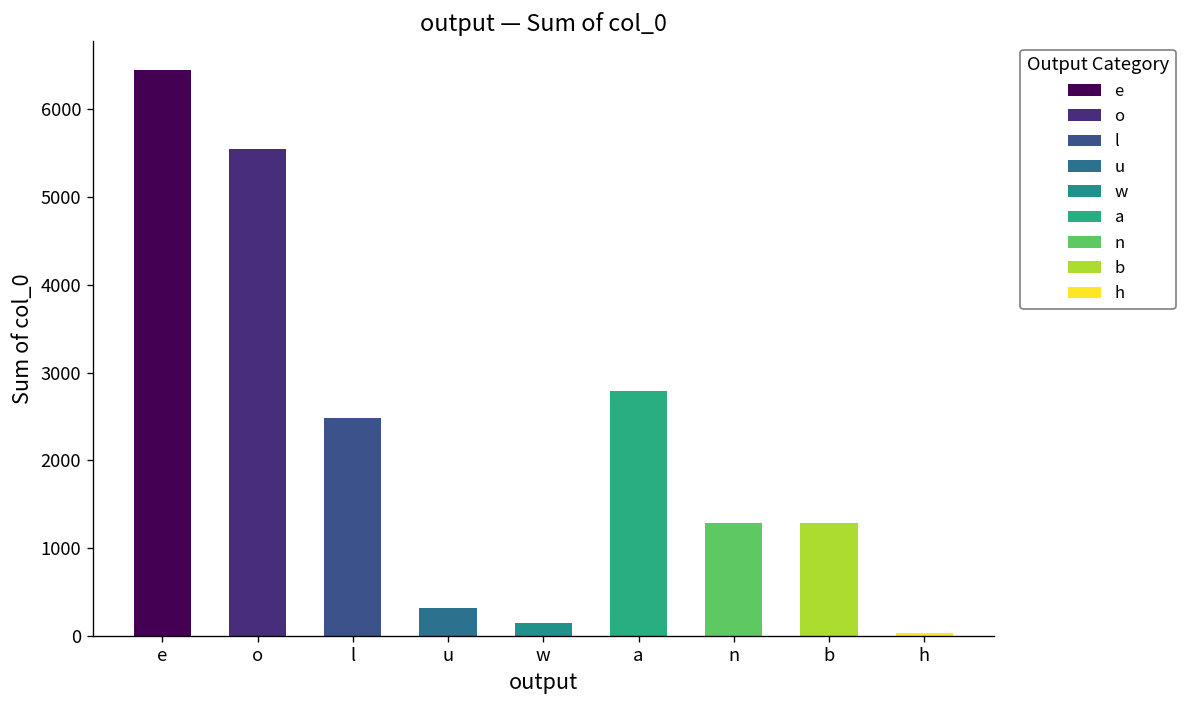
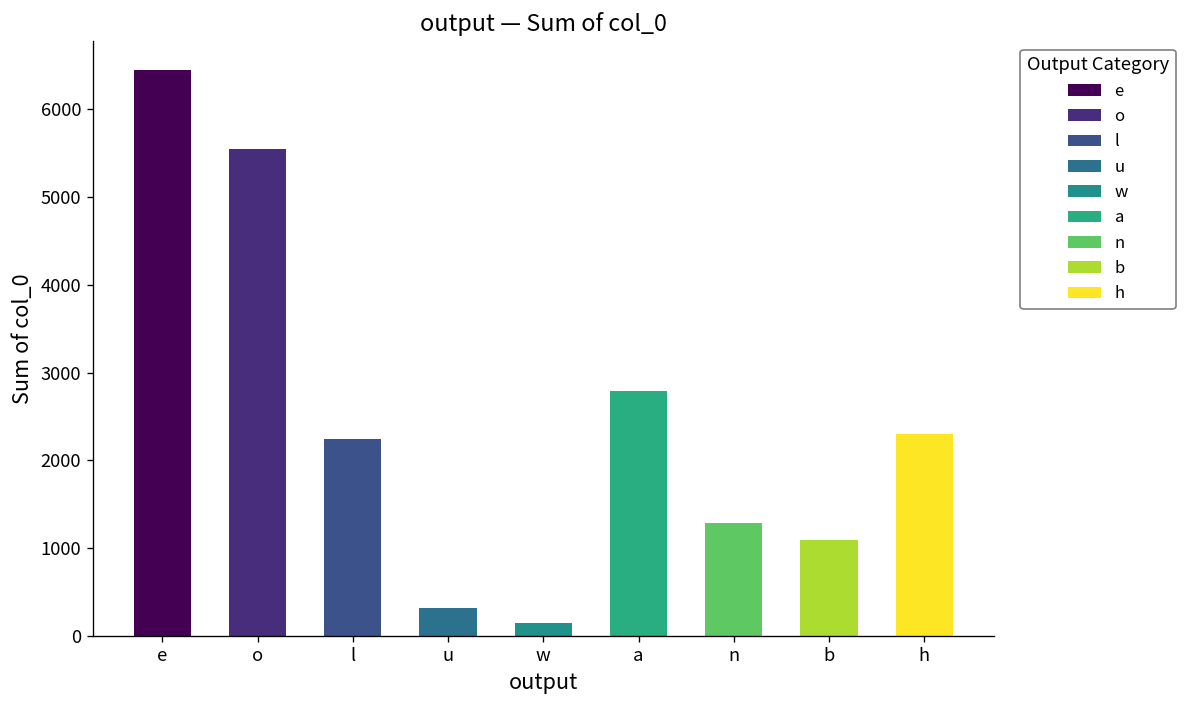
  {
    "e": 6500,
    "o": 5500,
-   "l": 2500,
+   "l": 2200,
    "u": 300,
    "w": 100,
    "a": 2800,
    "n": 1300,
-   "b": 1300,
-   "h": 0
+   "b": 1100,
+   "h": 2300
  }
